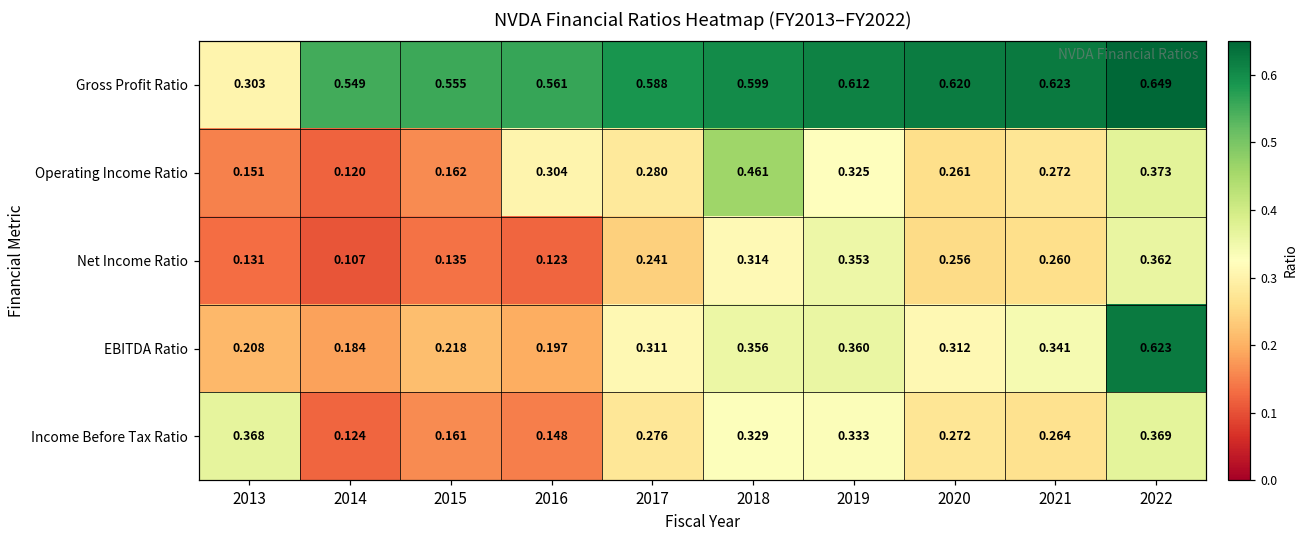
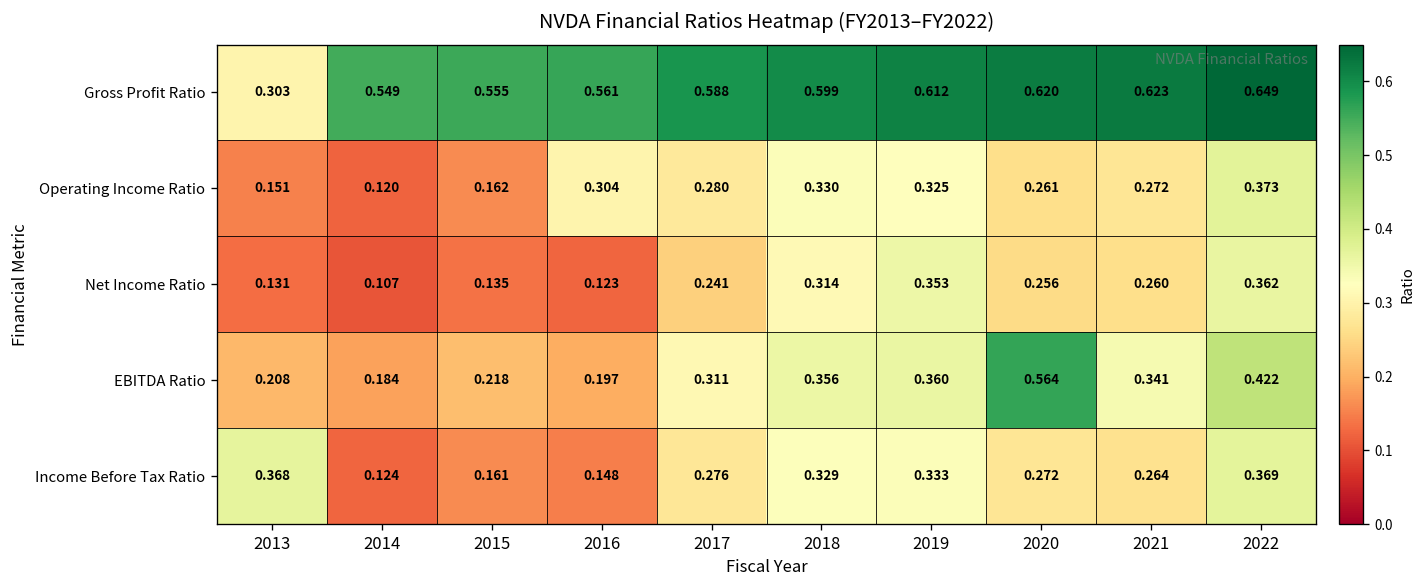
  {
    "Gross Profit Ratio": {
      "2013": 0.303,
      "2014": 0.549,
      "2015": 0.555,
      "2016": 0.561,
      "2017": 0.588,
      "2018": 0.599,
      "2019": 0.612,
      "2020": 0.620,
      "2021": 0.623
    },
    "Operating Income Ratio": {
      "2013": 0.151,
      "2014": 0.120,
      "2015": 0.162,
      "2016": 0.304,
      "2017": 0.280,
-     "2018": 0.461,
+     "2018": 0.330,
      "2019": 0.325,
      "2020": 0.261,
      "2021": 0.272,
      "2022": 0.373
    },
    "Net Income Ratio": {
      "2013": 0.131,
      "2014": 0.107,
      "2015": 0.135,
      "2016": 0.123,
      "2017": 0.241,
      "2018": 0.314,
      "2019": 0.353,
      "2020": 0.256,
      "2021": 0.260,
      "2022": 0.362
    },
    "EBITDA Ratio": {
      "2013": 0.208,
      "2014": 0.184,
      "2015": 0.218,
      "2016": 0.197,
      "2017": 0.311,
      "2018": 0.356,
      "2019": 0.360,
-     "2020": 0.312,
+     "2020": 0.564,
      "2021": 0.341,
-     "2022": 0.623
+     "2022": 0.422
    },
    "Income Before Tax Ratio": {
      "2013": 0.368,
      "2014": 0.124,
      "2015": 0.161,
      "2016": 0.148,
      "2017": 0.276,
      "2018": 0.329,
      "2019": 0.333,
      "2020": 0.272,
      "2021": 0.264,
      "2022": 0.369
    }
  }
